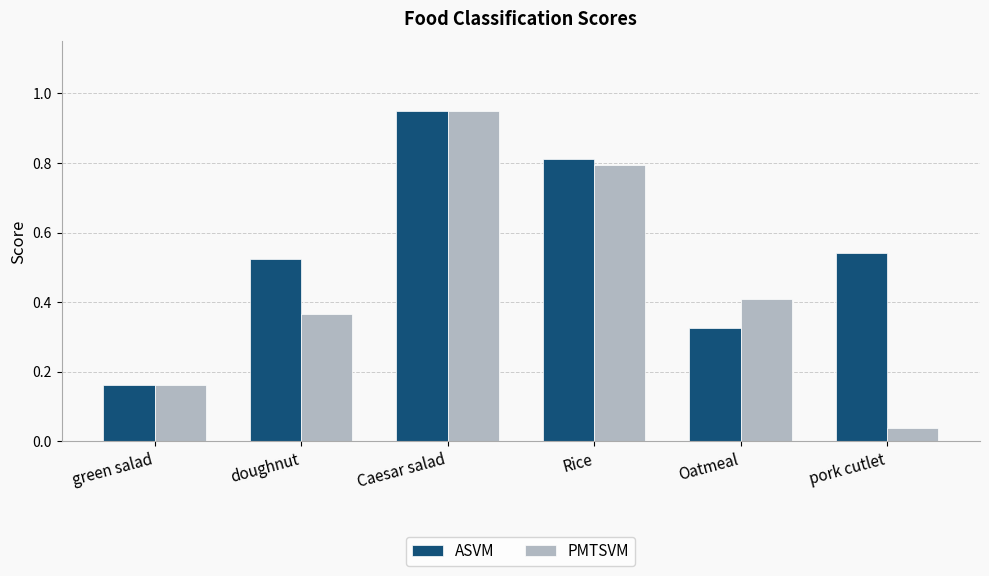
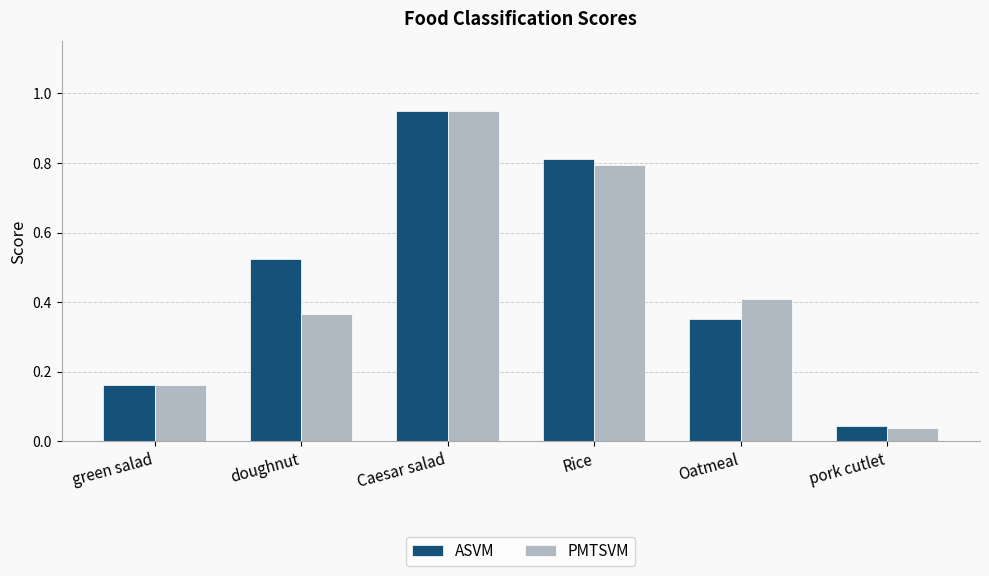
  {
    "ASVM": {
      "green salad": 0.16,
      "doughnut": 0.52,
      "Caesar salad": 0.95,
      "Rice": 0.81,
-     "Oatmeal": 0.33,
-     "pork cutlet": 0.54
+     "Oatmeal": 0.35,
+     "pork cutlet": 0.04
    },
    "PMTSVM": {
      "green salad": 0.16,
      "doughnut": 0.37,
      "Caesar salad": 0.95,
      "Rice": 0.79,
      "Oatmeal": 0.41,
      "pork cutlet": 0.04
    }
  }
